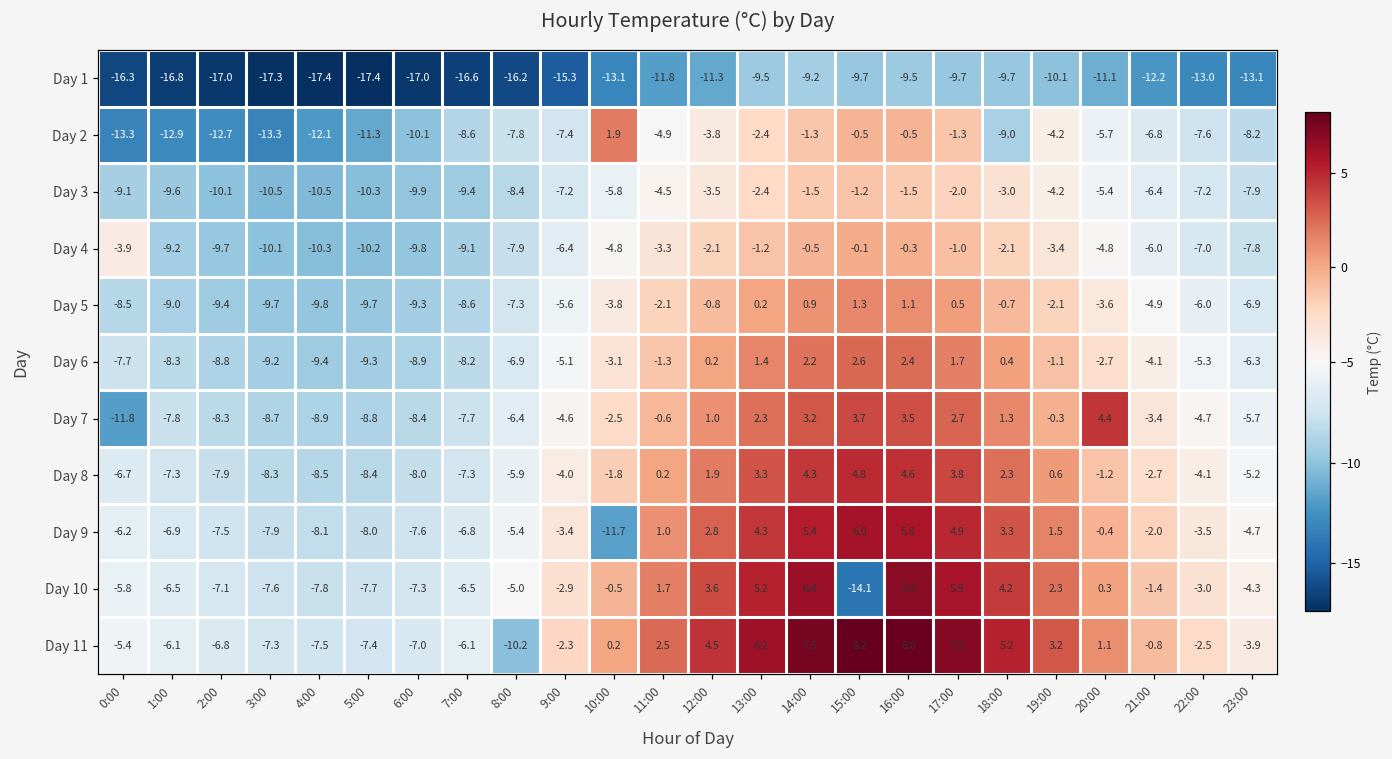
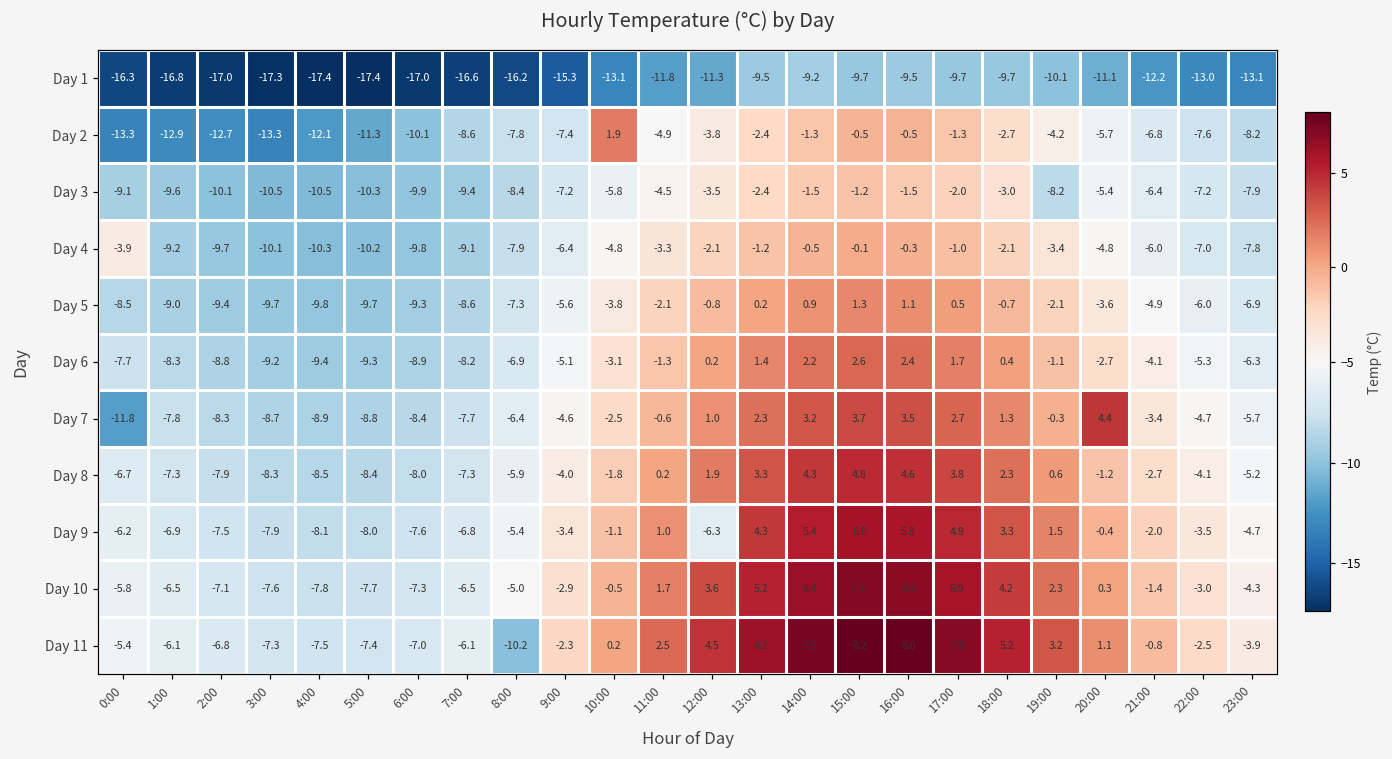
  {
    "Day 2": {
      "0:00": -13.3,
      "1:00": -12.9,
      "2:00": -12.7,
      "3:00": -13.3,
      "4:00": -12.1,
      "5:00": -11.3,
      "6:00": -10.1,
      "7:00": -8.6,
      "8:00": -7.8,
      "9:00": -7.4,
      "10:00": 1.9,
      "11:00": -4.9,
      "12:00": -3.8,
      "13:00": -2.4,
      "14:00": -1.3,
      "15:00": -0.5,
      "16:00": -0.5,
      "17:00": -1.3,
-     "18:00": -9.0,
+     "18:00": -2.7,
      "19:00": -4.2,
      "20:00": -5.7,
      "21:00": -6.8,
      "22:00": -7.6,
      "23:00": -8.2
    },
    "Day 3": {
      "0:00": -9.1,
      "1:00": -9.6,
      "2:00": -10.1,
      "3:00": -10.5,
      "4:00": -10.5,
      "5:00": -10.3,
      "6:00": -9.9,
      "7:00": -9.4,
      "8:00": -8.4,
      "9:00": -7.2,
      "10:00": -5.8,
      "11:00": -4.5,
      "12:00": -3.5,
      "13:00": -2.4,
      "14:00": -1.5,
      "15:00": -1.2,
      "16:00": -1.5,
      "17:00": -2.0,
      "18:00": -3.0,
-     "19:00": -4.2,
+     "19:00": -8.2,
      "20:00": -5.4,
      "21:00": -6.4,
      "22:00": -7.2,
      "23:00": -7.9
    },
    "Day 9": {
      "0:00": -6.2,
      "1:00": -6.9,
      "2:00": -7.5,
      "3:00": -7.9,
      "4:00": -8.1,
      "5:00": -8.0,
      "6:00": -7.6,
      "7:00": -6.8,
      "8:00": -5.4,
      "9:00": -3.4,
-     "10:00": -11.7,
+     "10:00": -1.1,
      "11:00": 1.0,
-     "12:00": 2.8,
+     "12:00": -6.3,
      "13:00": 4.3,
      "14:00": 5.4,
      "15:00": 6.0,
      "16:00": 5.8,
      "17:00": 4.9,
      "18:00": 3.3,
      "19:00": 1.5,
      "20:00": -0.4,
      "21:00": -2.0,
      "22:00": -3.5,
      "23:00": -4.7
    },
    "Day 10": {
      "0:00": -5.8,
      "1:00": -6.5,
      "2:00": -7.1,
      "3:00": -7.6,
      "4:00": -7.8,
      "5:00": -7.7,
      "6:00": -7.3,
      "7:00": -6.5,
      "8:00": -5.0,
      "9:00": -2.9,
      "10:00": -0.5,
      "11:00": 1.7,
      "12:00": 3.6,
      "13:00": 5.2,
      "14:00": 6.4,
-     "15:00": -14.1,
+     "15:00": 7.1,
      "16:00": 6.9,
      "17:00": 5.9,
      "18:00": 4.2,
      "19:00": 2.3,
      "20:00": 0.3,
      "21:00": -1.4,
      "22:00": -3.0,
      "23:00": -4.3
    }
  }
